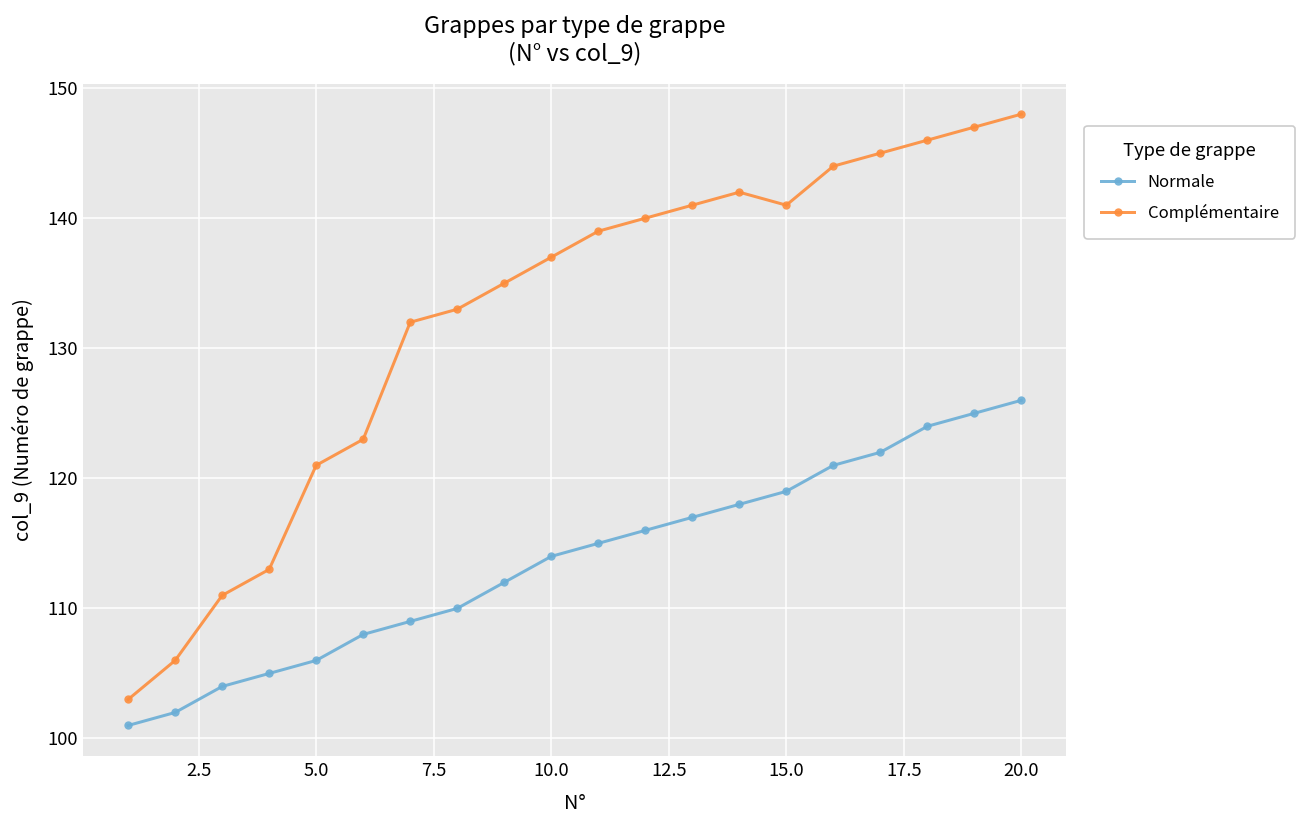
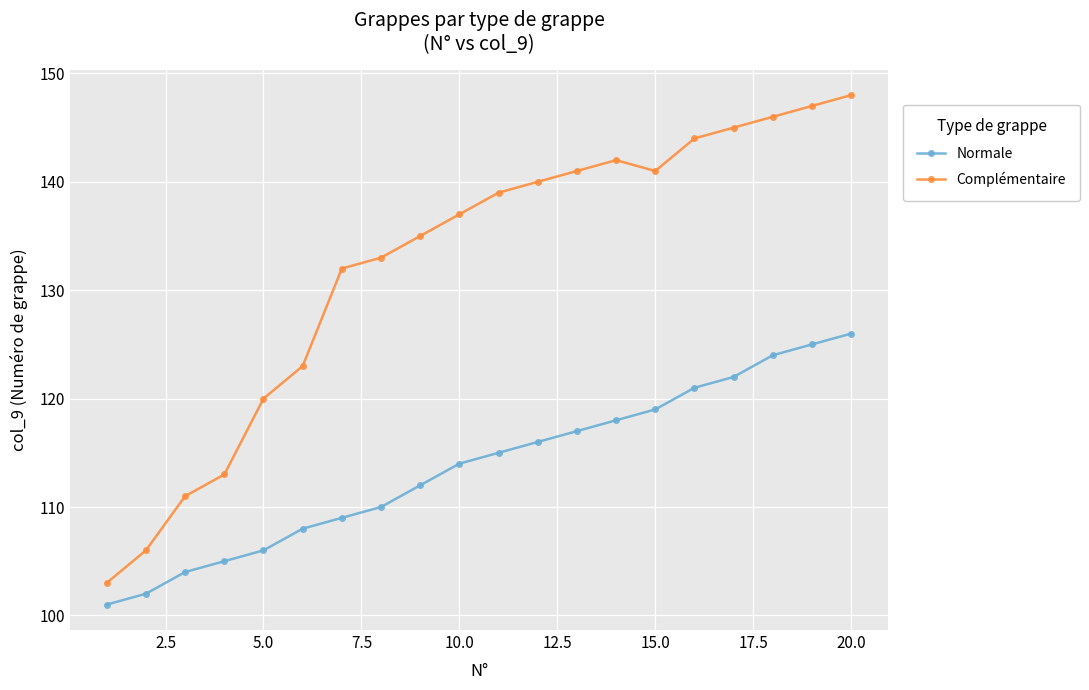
  {
    "Normale": {
      "5.0": 106,
      "10.0": 114,
      "15.0": 119,
      "20.0": 126
    },
    "Complémentaire": {
-     "5.0": 121,
+     "5.0": 120,
      "10.0": 137,
      "15.0": 141,
      "20.0": 148
    }
  }
